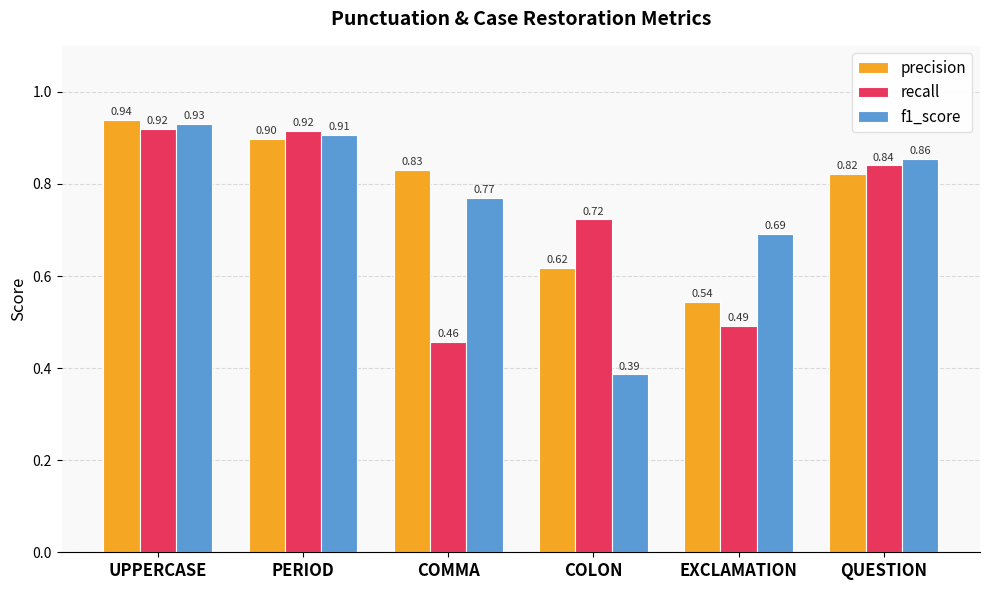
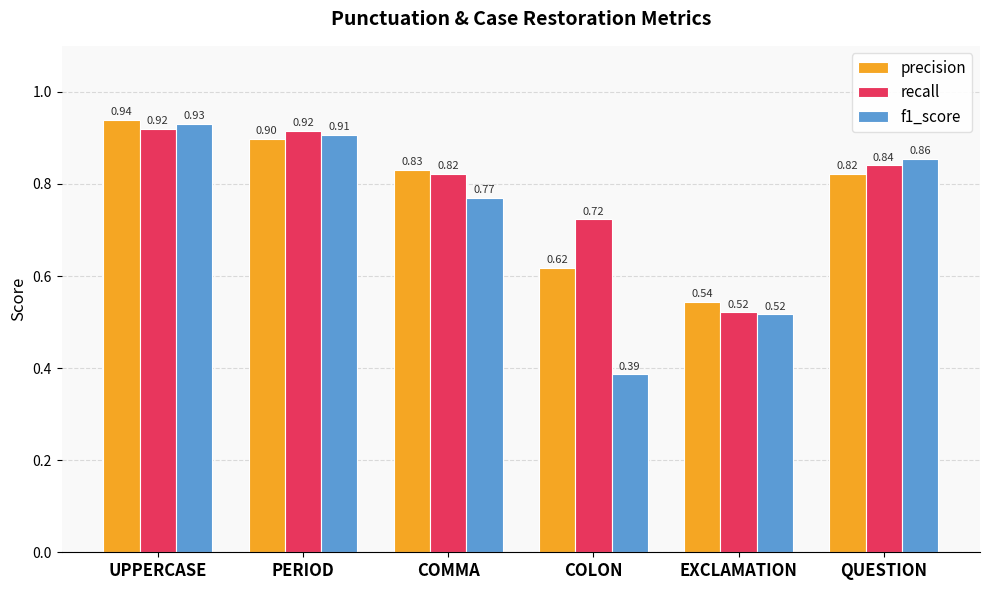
  {
    "precision": {
      "UPPERCASE": 0.94,
      "PERIOD": 0.90,
      "COMMA": 0.83,
      "COLON": 0.62,
      "EXCLAMATION": 0.54,
      "QUESTION": 0.82
    },
    "recall": {
      "UPPERCASE": 0.92,
      "PERIOD": 0.92,
-     "COMMA": 0.46,
+     "COMMA": 0.82,
      "COLON": 0.72,
-     "EXCLAMATION": 0.49,
+     "EXCLAMATION": 0.52,
      "QUESTION": 0.84
    },
    "f1_score": {
      "UPPERCASE": 0.93,
      "PERIOD": 0.91,
      "COMMA": 0.77,
      "COLON": 0.39,
-     "EXCLAMATION": 0.69,
+     "EXCLAMATION": 0.52,
      "QUESTION": 0.86
    }
  }
